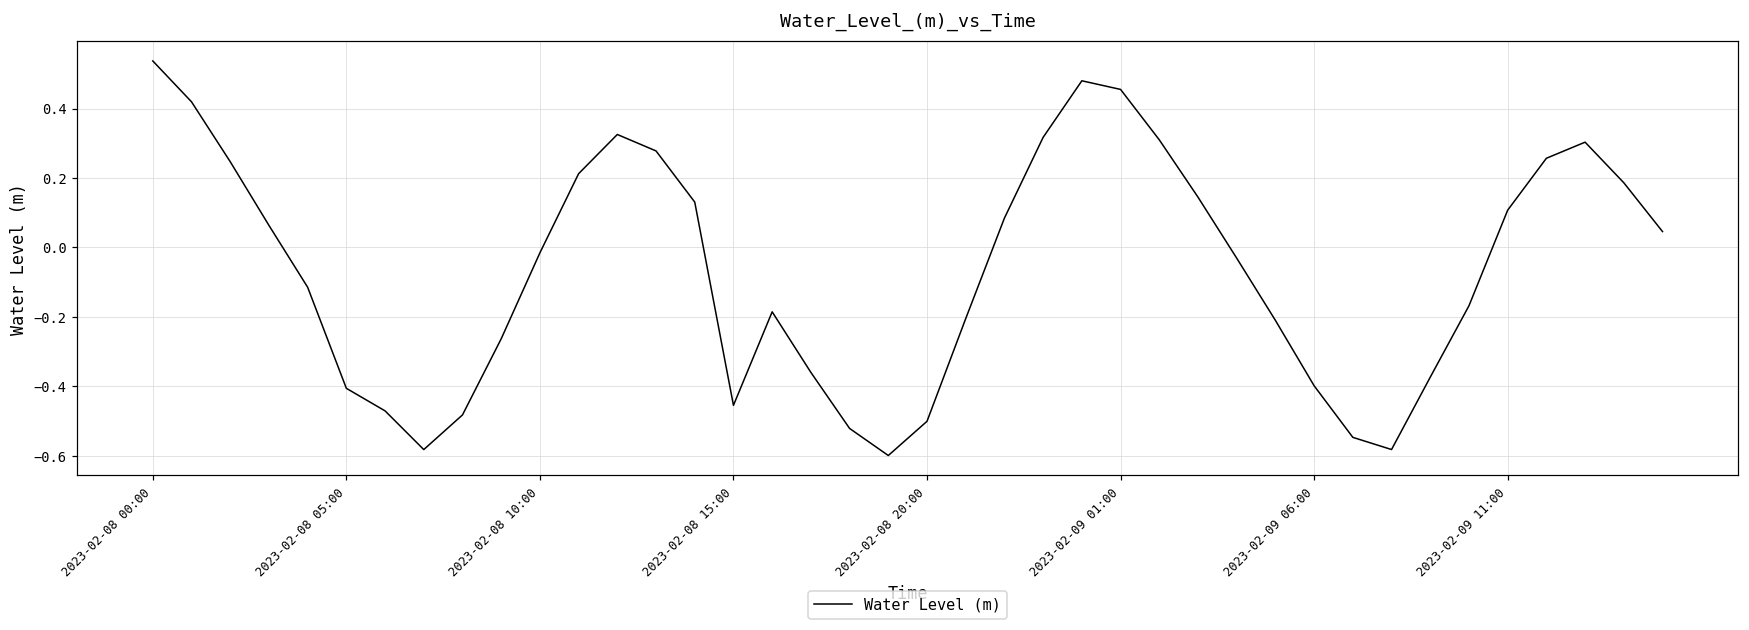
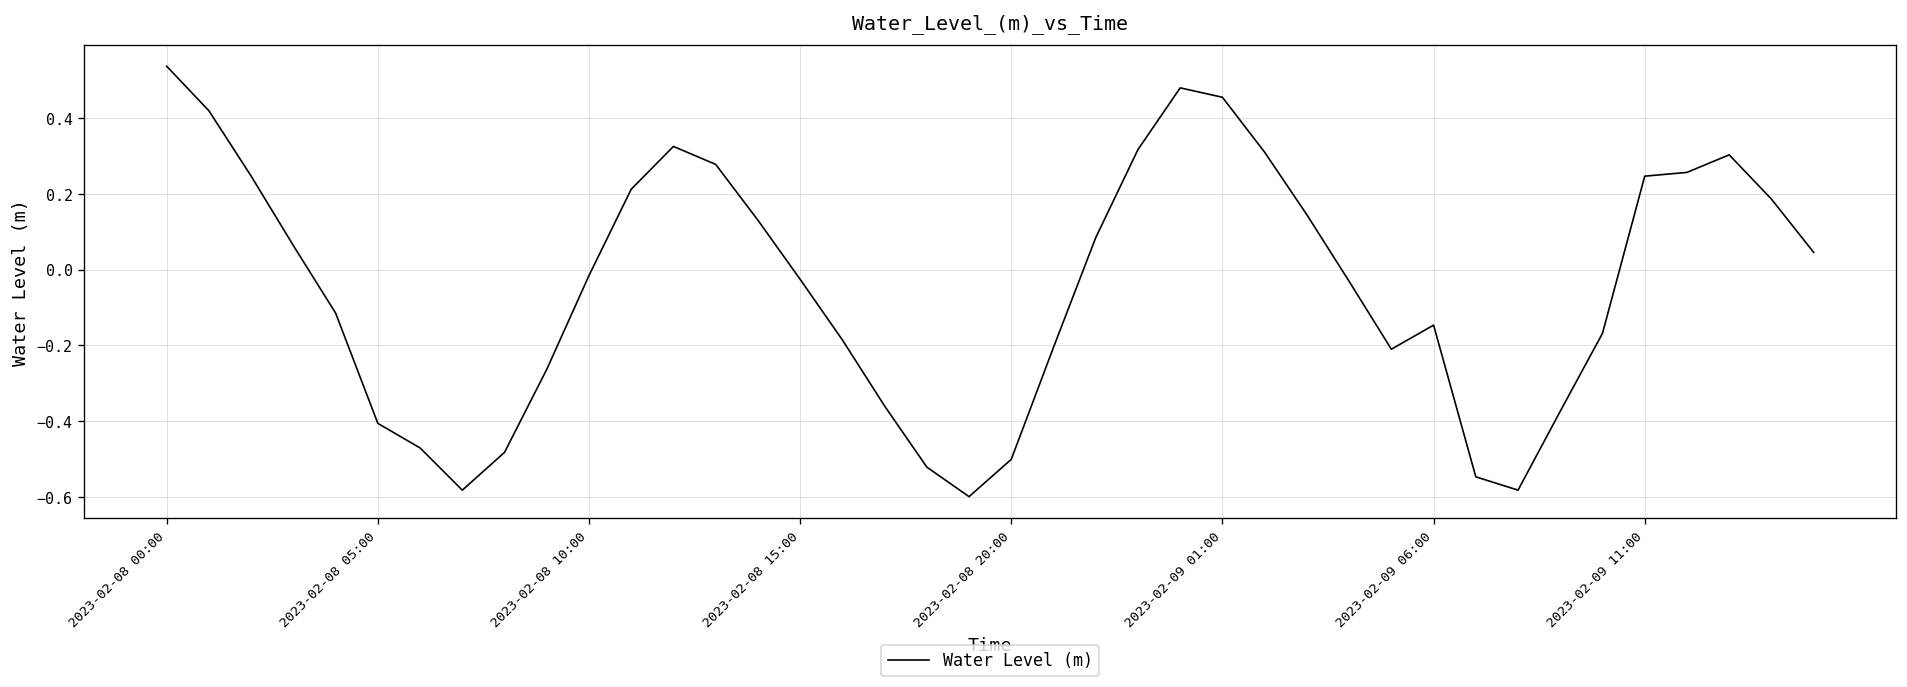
  {
    "2023-02-08 00:00": 0.54,
    "2023-02-08 05:00": -0.41,
    "2023-02-08 10:00": -0.02,
-   "2023-02-08 15:00": -0.45,
+   "2023-02-08 15:00": -0.03,
    "2023-02-08 20:00": -0.50,
    "2023-02-09 01:00": 0.45,
-   "2023-02-09 06:00": -0.40,
-   "2023-02-09 11:00": 0.11
+   "2023-02-09 06:00": -0.15,
+   "2023-02-09 11:00": 0.25
  }
